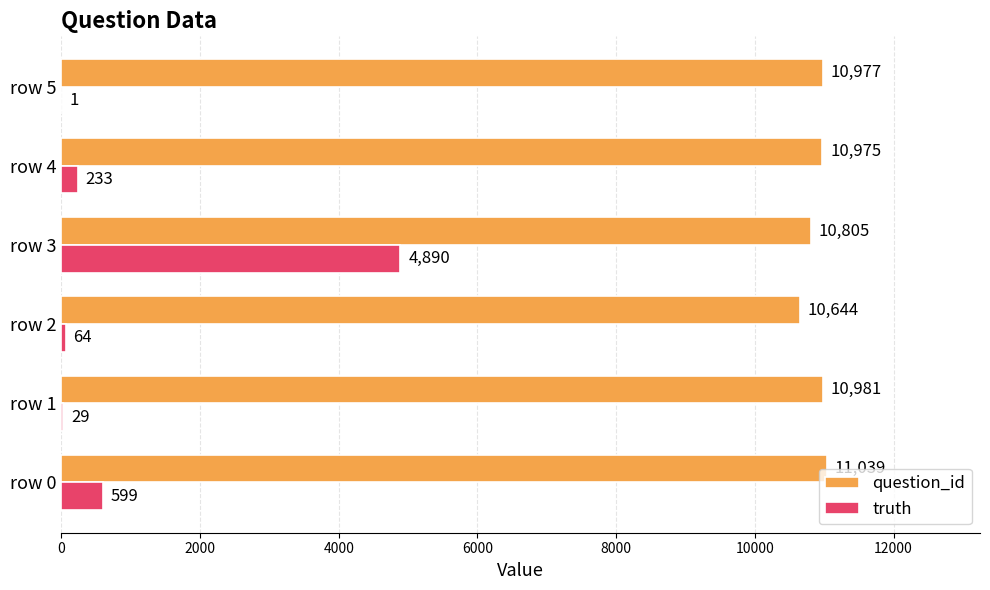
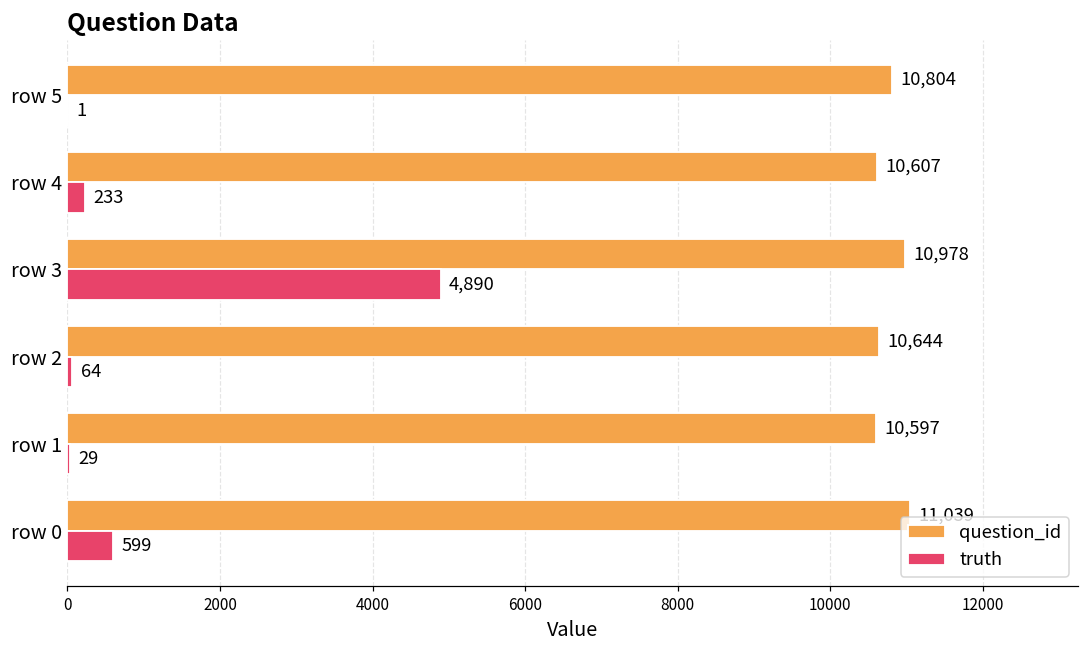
  {
    "question_id": {
-     "row 5": "10,977",
-     "row 4": "10,975",
-     "row 3": "10,805",
+     "row 5": "10,804",
+     "row 4": "10,607",
+     "row 3": "10,978",
      "row 2": "10,644",
-     "row 1": "10,981"
+     "row 1": "10,597"
    },
    "truth": {
      "row 5": "1",
      "row 4": "233",
      "row 3": "4,890",
      "row 2": "64",
      "row 1": "29",
      "row 0": "599"
    }
  }
